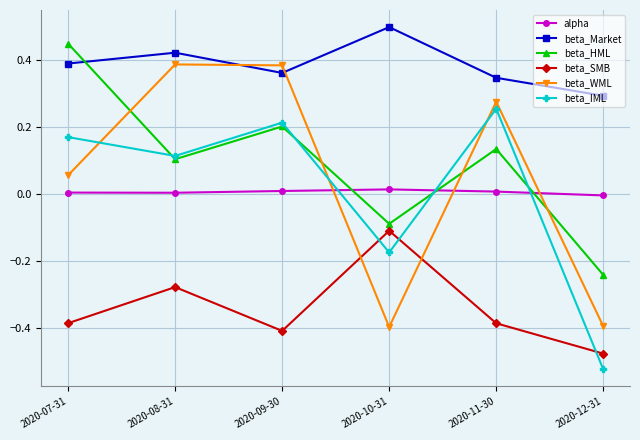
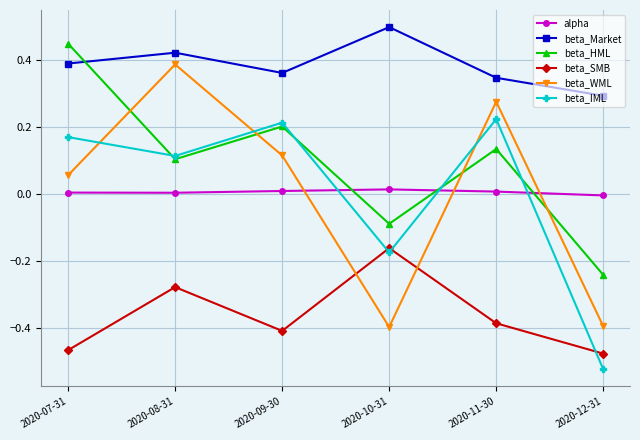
  {
    "alpha": {
      "2020-07-31": 0.00,
      "2020-08-31": 0.00,
      "2020-09-30": 0.01,
      "2020-10-31": 0.01,
      "2020-11-30": 0.01,
      "2020-12-31": 0.00
    },
    "beta_Market": {
      "2020-07-31": 0.39,
      "2020-08-31": 0.42,
      "2020-09-30": 0.36,
      "2020-10-31": 0.50,
      "2020-11-30": 0.35
    },
    "beta_HML": {
      "2020-07-31": 0.45,
      "2020-08-31": 0.10,
      "2020-09-30": 0.20,
      "2020-10-31": -0.09,
      "2020-11-30": 0.13,
      "2020-12-31": -0.24
    },
    "beta_SMB": {
-     "2020-07-31": -0.38,
+     "2020-07-31": -0.47,
      "2020-08-31": -0.28,
      "2020-09-30": -0.41,
-     "2020-10-31": -0.11,
+     "2020-10-31": -0.16,
      "2020-11-30": -0.39,
      "2020-12-31": -0.48
    },
    "beta_WML": {
      "2020-07-31": 0.06,
      "2020-08-31": 0.39,
-     "2020-09-30": 0.38,
+     "2020-09-30": 0.11,
      "2020-10-31": -0.40,
      "2020-11-30": 0.27,
      "2020-12-31": -0.39
    },
    "beta_IML": {
      "2020-07-31": 0.17,
      "2020-08-31": 0.11,
      "2020-09-30": 0.21,
      "2020-10-31": -0.17,
-     "2020-11-30": 0.25,
+     "2020-11-30": 0.22,
      "2020-12-31": -0.52
    }
  }
